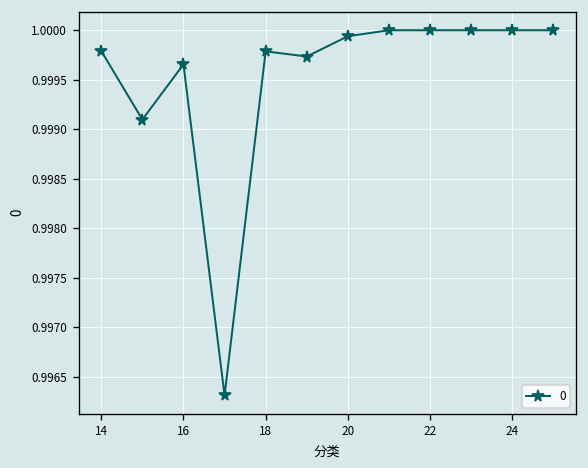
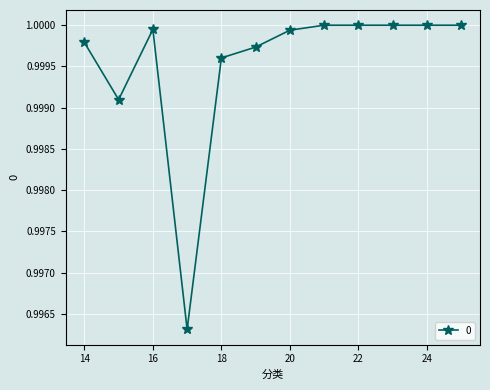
  {
    "14": 0.9998,
-   "16": 0.9997,
-   "18": 0.9998,
+   "16": 0.9999,
+   "18": 0.9996,
    "20": 0.9999,
    "22": 1.0000,
    "24": 1.0000
  }
